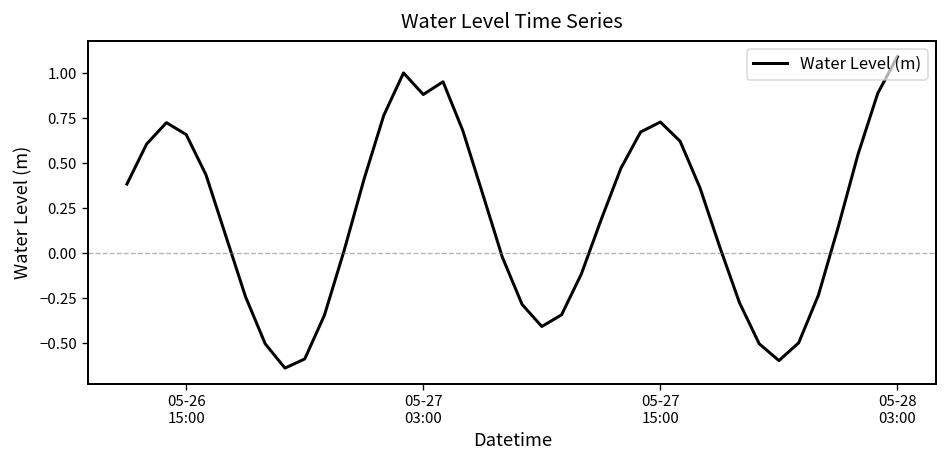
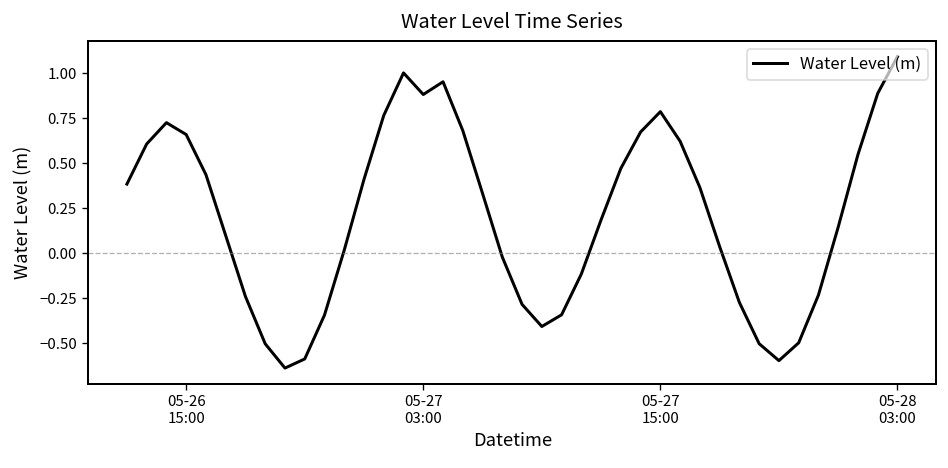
  {
    "05-26 15:00": 0.66,
    "05-27 03:00": 0.88,
-   "05-27 15:00": 0.73
+   "05-27 15:00": 0.79
  }
